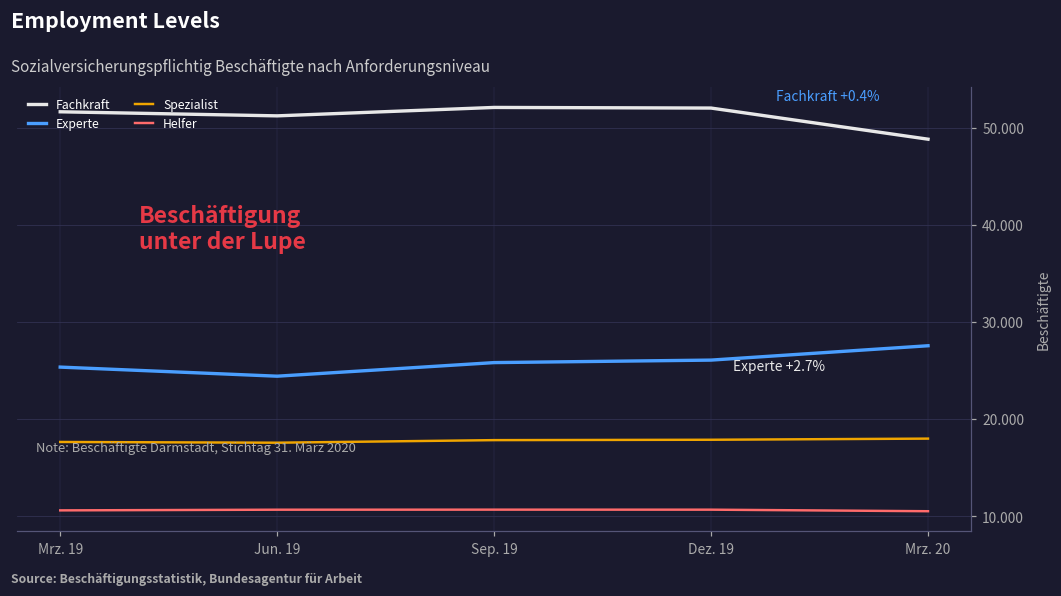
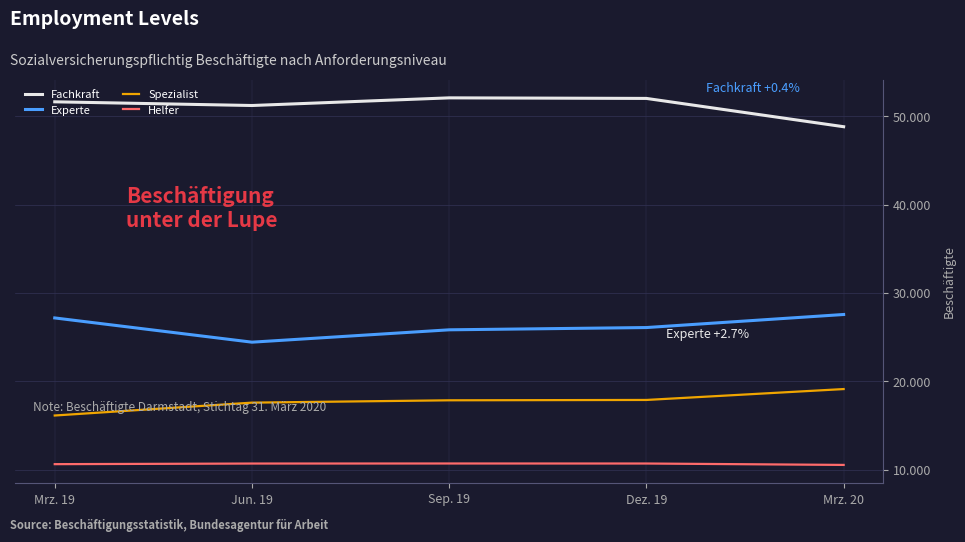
  {
    "Fachkraft": {
      "Mrz. 19": 52,
      "Jun. 19": 51,
      "Sep. 19": 52,
      "Dez. 19": 52,
      "Mrz. 20": 49
    },
    "Experte": {
-     "Mrz. 19": 25,
+     "Mrz. 19": 27,
      "Jun. 19": 24,
      "Sep. 19": 26,
      "Mrz. 20": 28
    },
    "Spezialist": {
-     "Mrz. 19": 18,
+     "Mrz. 19": 16,
      "Sep. 19": 18,
      "Dez. 19": 18,
-     "Mrz. 20": 18
+     "Mrz. 20": 19
    },
    "Helfer": {
      "Mrz. 19": 11,
      "Jun. 19": 11,
      "Sep. 19": 11,
      "Dez. 19": 11,
      "Mrz. 20": 11
    }
  }
